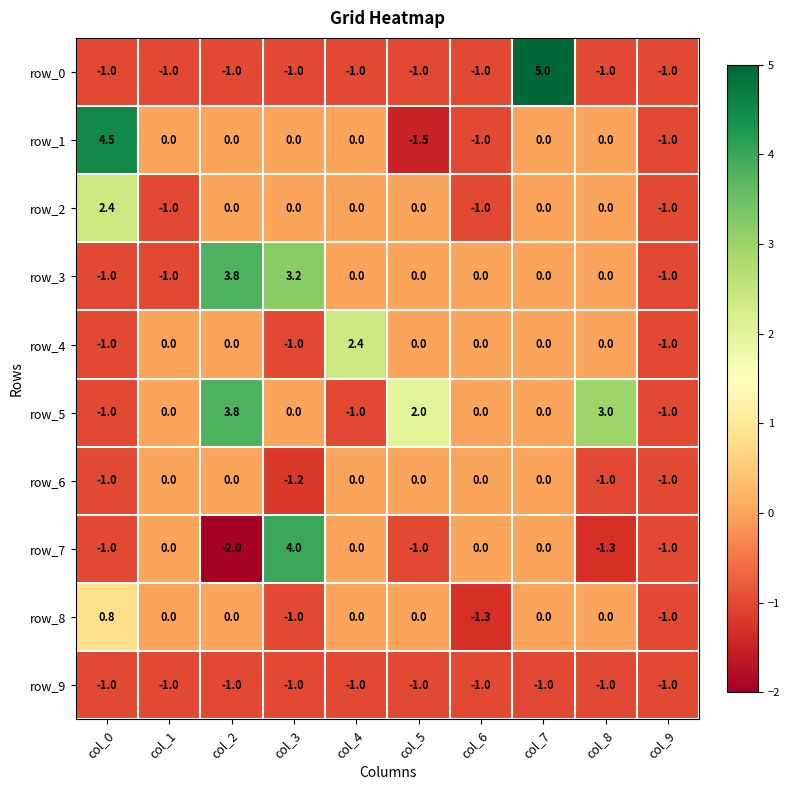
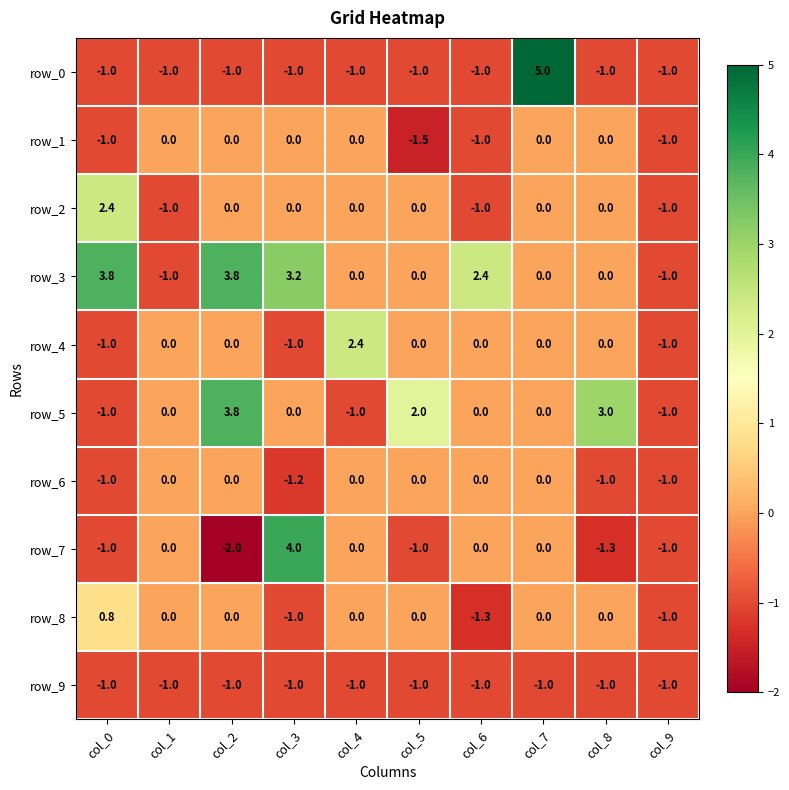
  {
    "row_0": {
      "col_0": -1.0,
      "col_1": -1.0,
      "col_2": -1.0,
      "col_3": -1.0,
      "col_4": -1.0,
      "col_5": -1.0,
      "col_6": -1.0,
      "col_7": 5.0,
      "col_8": -1.0,
      "col_9": -1.0
    },
    "row_1": {
-     "col_0": 4.5,
+     "col_0": -1.0,
      "col_1": 0.0,
      "col_2": 0.0,
      "col_3": 0.0,
      "col_4": 0.0,
      "col_5": -1.5,
      "col_6": -1.0,
      "col_7": 0.0,
      "col_8": 0.0,
      "col_9": -1.0
    },
    "row_2": {
      "col_0": 2.4,
      "col_1": -1.0,
      "col_2": 0.0,
      "col_3": 0.0,
      "col_4": 0.0,
      "col_5": 0.0,
      "col_6": -1.0,
      "col_7": 0.0,
      "col_8": 0.0,
      "col_9": -1.0
    },
    "row_3": {
-     "col_0": -1.0,
+     "col_0": 3.8,
      "col_1": -1.0,
      "col_2": 3.8,
      "col_3": 3.2,
      "col_4": 0.0,
      "col_5": 0.0,
-     "col_6": 0.0,
+     "col_6": 2.4,
      "col_7": 0.0,
      "col_8": 0.0,
      "col_9": -1.0
    },
    "row_4": {
      "col_0": -1.0,
      "col_1": 0.0,
      "col_2": 0.0,
      "col_3": -1.0,
      "col_4": 2.4,
      "col_5": 0.0,
      "col_6": 0.0,
      "col_7": 0.0,
      "col_8": 0.0,
      "col_9": -1.0
    },
    "row_5": {
      "col_0": -1.0,
      "col_1": 0.0,
      "col_2": 3.8,
      "col_3": 0.0,
      "col_4": -1.0,
      "col_5": 2.0,
      "col_6": 0.0,
      "col_7": 0.0,
      "col_8": 3.0,
      "col_9": -1.0
    },
    "row_6": {
      "col_0": -1.0,
      "col_1": 0.0,
      "col_2": 0.0,
      "col_3": -1.2,
      "col_4": 0.0,
      "col_5": 0.0,
      "col_6": 0.0,
      "col_7": 0.0,
      "col_8": -1.0,
      "col_9": -1.0
    },
    "row_7": {
      "col_0": -1.0,
      "col_1": 0.0,
      "col_2": -2.0,
      "col_3": 4.0,
      "col_4": 0.0,
      "col_5": -1.0,
      "col_6": 0.0,
      "col_7": 0.0,
      "col_8": -1.3,
      "col_9": -1.0
    },
    "row_8": {
      "col_0": 0.8,
      "col_1": 0.0,
      "col_2": 0.0,
      "col_3": -1.0,
      "col_4": 0.0,
      "col_5": 0.0,
      "col_6": -1.3,
      "col_7": 0.0,
      "col_8": 0.0,
      "col_9": -1.0
    },
    "row_9": {
      "col_0": -1.0,
      "col_1": -1.0,
      "col_2": -1.0,
      "col_3": -1.0,
      "col_4": -1.0,
      "col_5": -1.0,
      "col_6": -1.0,
      "col_7": -1.0,
      "col_8": -1.0,
      "col_9": -1.0
    }
  }
